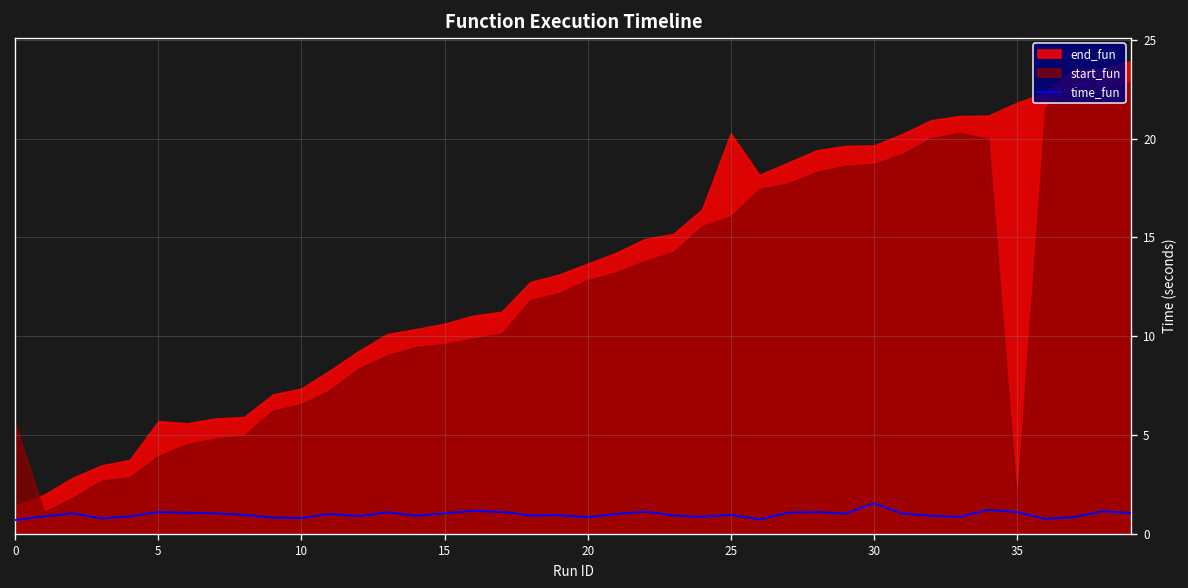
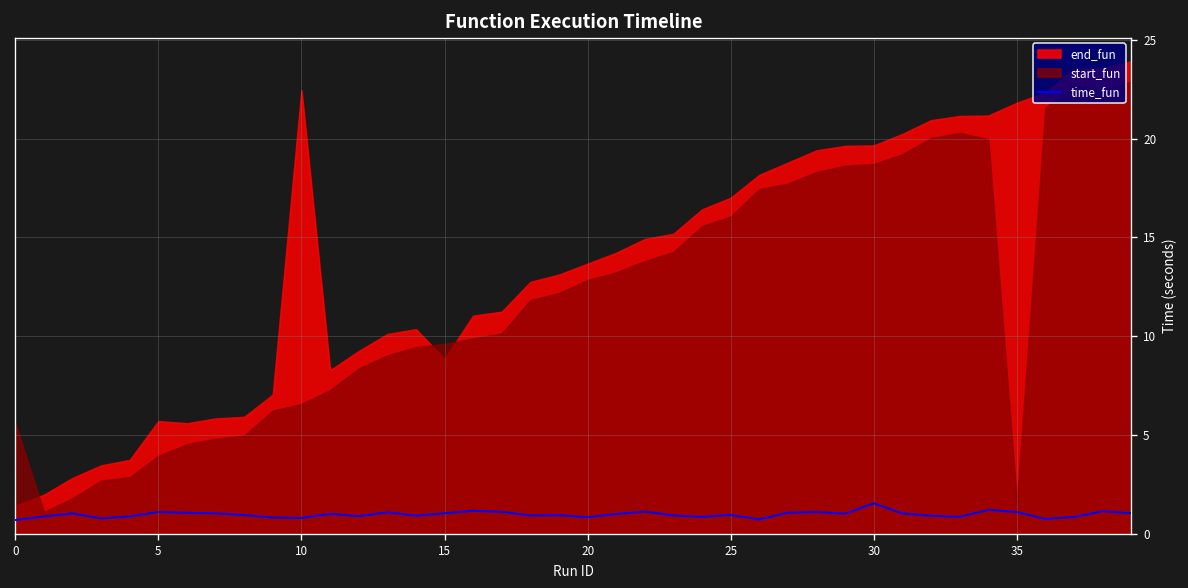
  {
    "time_fun": {
      "0": 0.7,
      "5": 1.1,
      "10": 0.8,
      "15": 1.0,
      "20": 0.8,
      "25": 1.0,
      "30": 1.5,
      "35": 1.1
    },
    "end_fun": {
      "0": 1.4,
      "5": 5.7,
-     "10": 7.4,
-     "15": 10.6,
+     "10": 22.5,
+     "15": 8.8,
      "20": 13.7,
-     "25": 20.3,
+     "25": 17.0,
      "30": 19.7,
      "35": 21.8
    },
    "start_fun": {
      "0": 5.6,
      "5": 3.9,
      "10": 6.6,
      "15": 9.6,
      "20": 12.8,
      "25": 16.1,
      "30": 18.7,
      "35": 1.5
    }
  }
